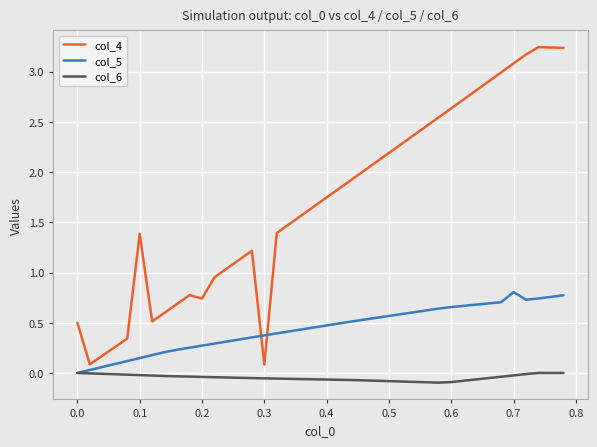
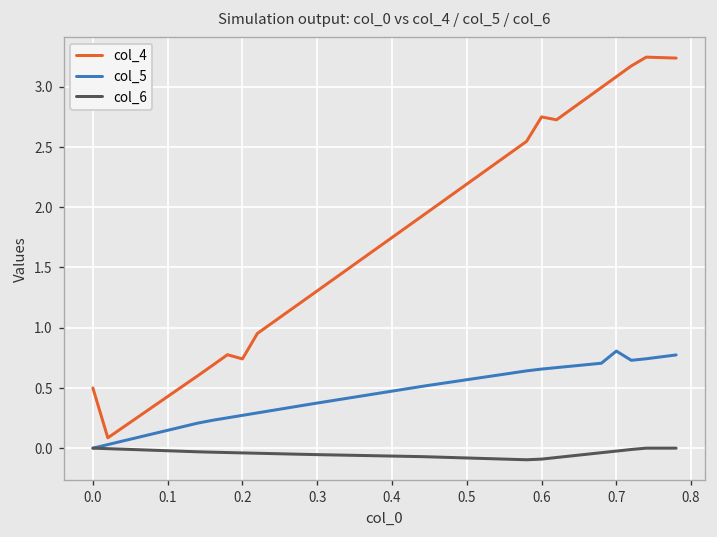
  {
    "col_4": {
      "0.0": 0.50,
-     "0.1": 1.39,
+     "0.1": 0.43,
      "0.2": 0.74,
-     "0.3": 0.08,
+     "0.3": 1.31,
      "0.4": 1.75,
      "0.5": 2.19,
-     "0.6": 2.64,
+     "0.6": 2.75,
      "0.7": 3.08
    },
    "col_5": {
      "0.1": 0.15,
      "0.2": 0.27,
      "0.3": 0.37,
      "0.4": 0.47,
      "0.5": 0.57,
      "0.6": 0.66,
      "0.7": 0.81
    },
    "col_6": {
      "0.1": -0.02,
      "0.2": -0.04,
      "0.3": -0.05,
      "0.4": -0.07,
      "0.5": -0.08,
      "0.6": -0.09,
      "0.7": -0.02
    }
  }
